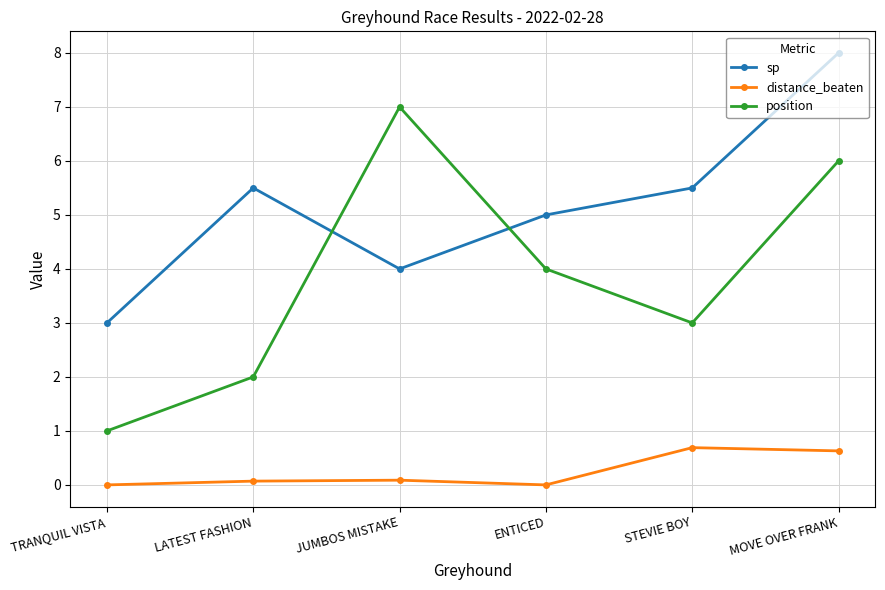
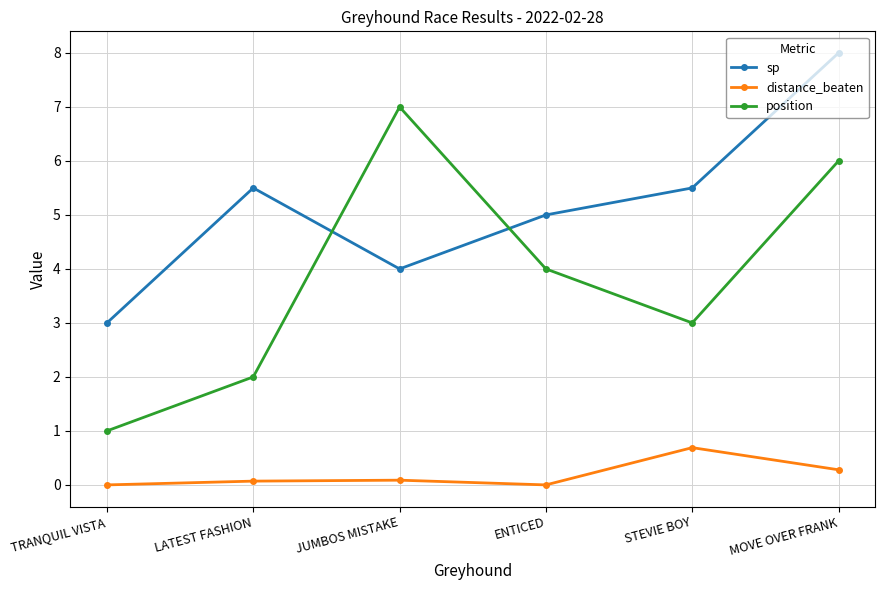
  {
    "sp": {
      "TRANQUIL VISTA": 3.0,
      "LATEST FASHION": 5.5,
      "JUMBOS MISTAKE": 4.0,
      "ENTICED": 5.0,
      "STEVIE BOY": 5.5
    },
    "distance_beaten": {
      "TRANQUIL VISTA": 0.0,
      "LATEST FASHION": 0.1,
      "JUMBOS MISTAKE": 0.1,
      "ENTICED": 0.0,
      "STEVIE BOY": 0.7,
-     "MOVE OVER FRANK": 0.6
+     "MOVE OVER FRANK": 0.3
    },
    "position": {
      "TRANQUIL VISTA": 1.0,
      "LATEST FASHION": 2.0,
      "JUMBOS MISTAKE": 7.0,
      "ENTICED": 4.0,
      "STEVIE BOY": 3.0,
      "MOVE OVER FRANK": 6.0
    }
  }
